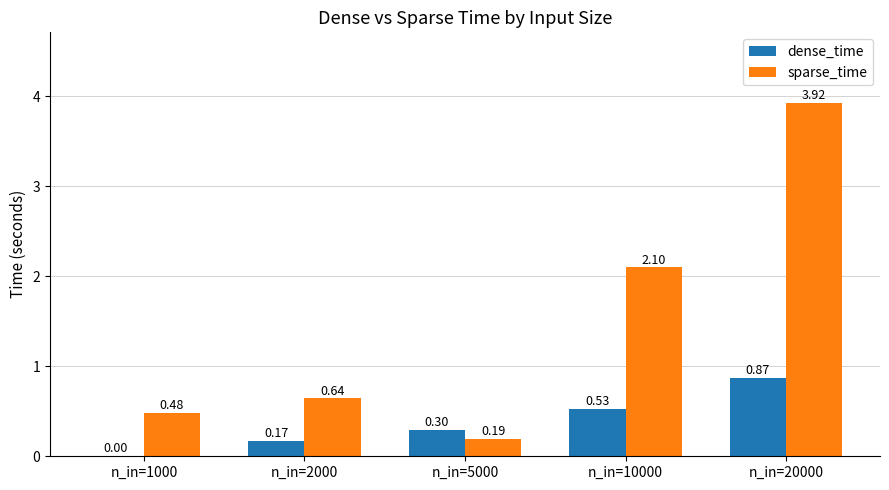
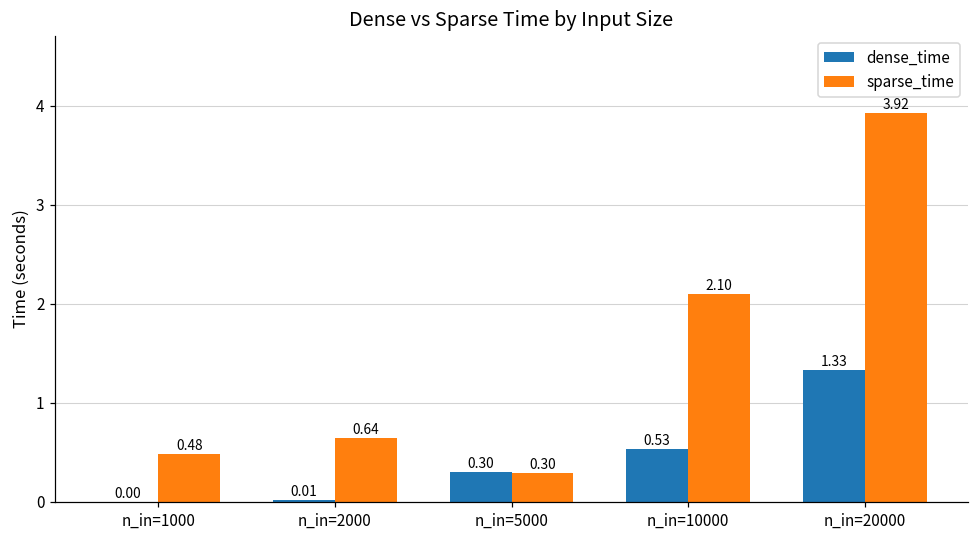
  {
    "dense_time": {
      "n_in=1000": 0.00,
-     "n_in=2000": 0.17,
+     "n_in=2000": 0.01,
      "n_in=5000": 0.30,
      "n_in=10000": 0.53,
-     "n_in=20000": 0.87
+     "n_in=20000": 1.33
    },
    "sparse_time": {
      "n_in=1000": 0.48,
      "n_in=2000": 0.64,
-     "n_in=5000": 0.19,
+     "n_in=5000": 0.30,
      "n_in=10000": 2.10,
      "n_in=20000": 3.92
    }
  }
